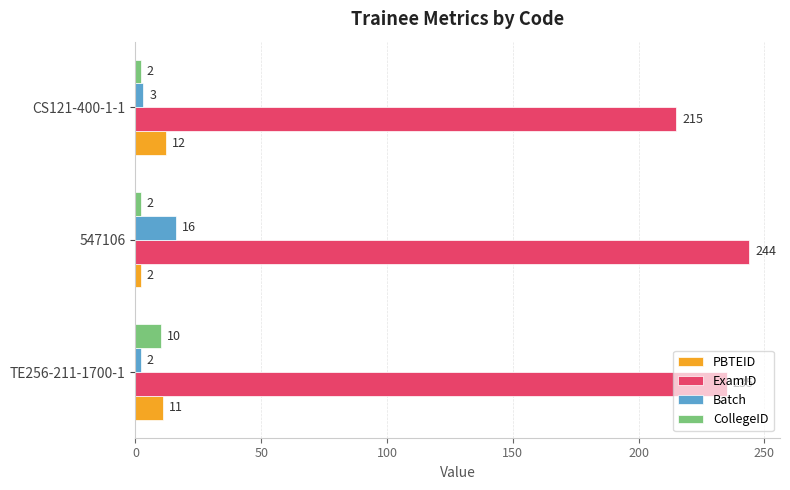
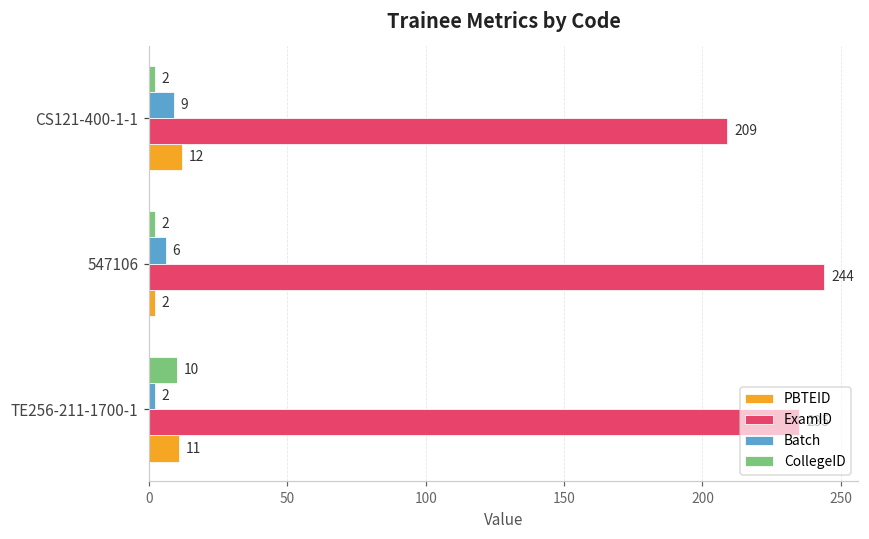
  {
    "PBTEID": {
      "CS121-400-1-1": 12,
      "547106": 2,
      "TE256-211-1700-1": 11
    },
    "ExamID": {
-     "CS121-400-1-1": 215,
+     "CS121-400-1-1": 209,
      "547106": 244
    },
    "Batch": {
-     "CS121-400-1-1": 3,
-     "547106": 16,
+     "CS121-400-1-1": 9,
+     "547106": 6,
      "TE256-211-1700-1": 2
    },
    "CollegeID": {
      "CS121-400-1-1": 2,
      "547106": 2,
      "TE256-211-1700-1": 10
    }
  }
